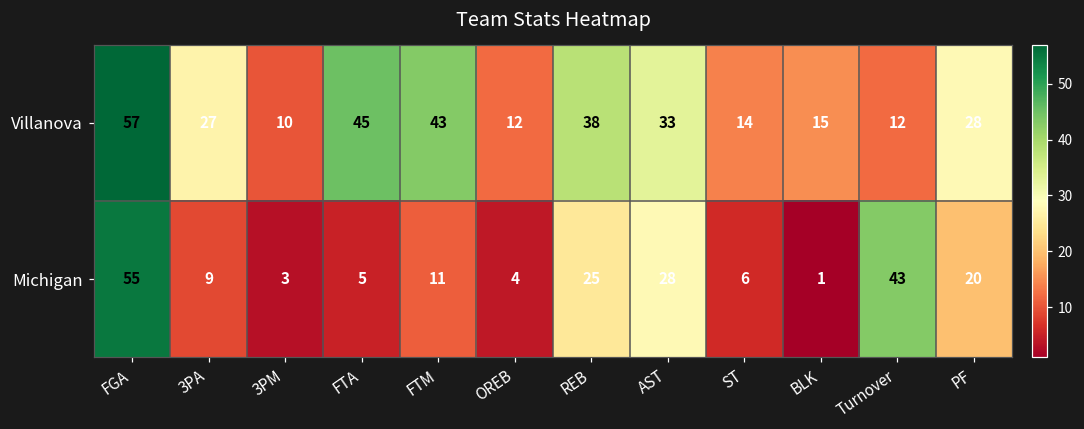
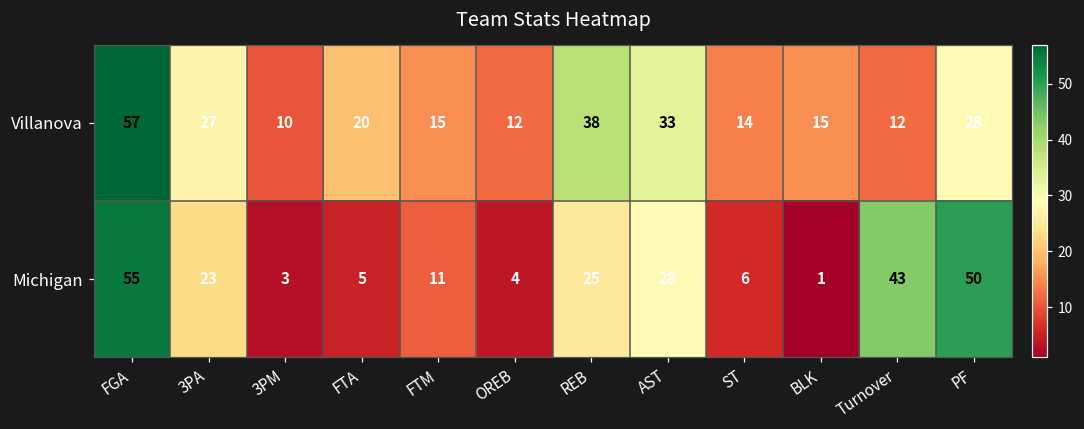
  {
    "Villanova": {
      "FGA": 57,
      "3PA": 27,
      "3PM": 10,
-     "FTA": 45,
-     "FTM": 43,
+     "FTA": 20,
+     "FTM": 15,
      "OREB": 12,
      "REB": 38,
      "AST": 33,
      "ST": 14,
      "BLK": 15,
      "Turnover": 12,
      "PF": 28
    },
    "Michigan": {
      "FGA": 55,
-     "3PA": 9,
+     "3PA": 23,
      "3PM": 3,
      "FTA": 5,
      "FTM": 11,
      "OREB": 4,
      "REB": 25,
      "AST": 28,
      "ST": 6,
      "BLK": 1,
      "Turnover": 43,
-     "PF": 20
+     "PF": 50
    }
  }
